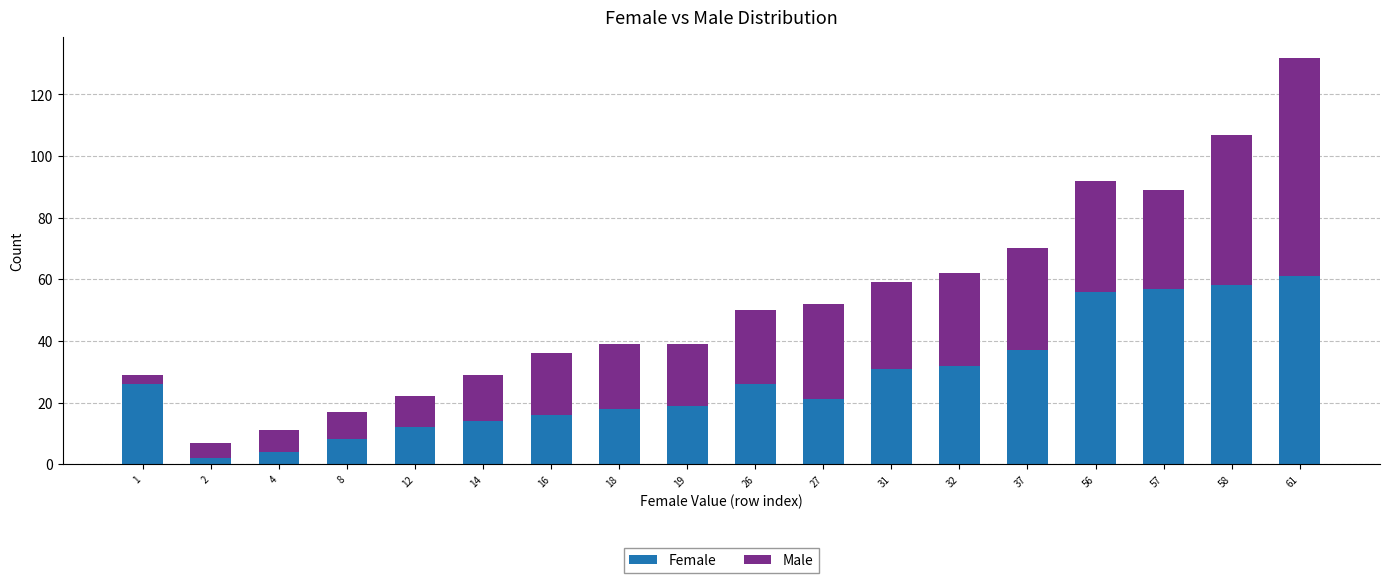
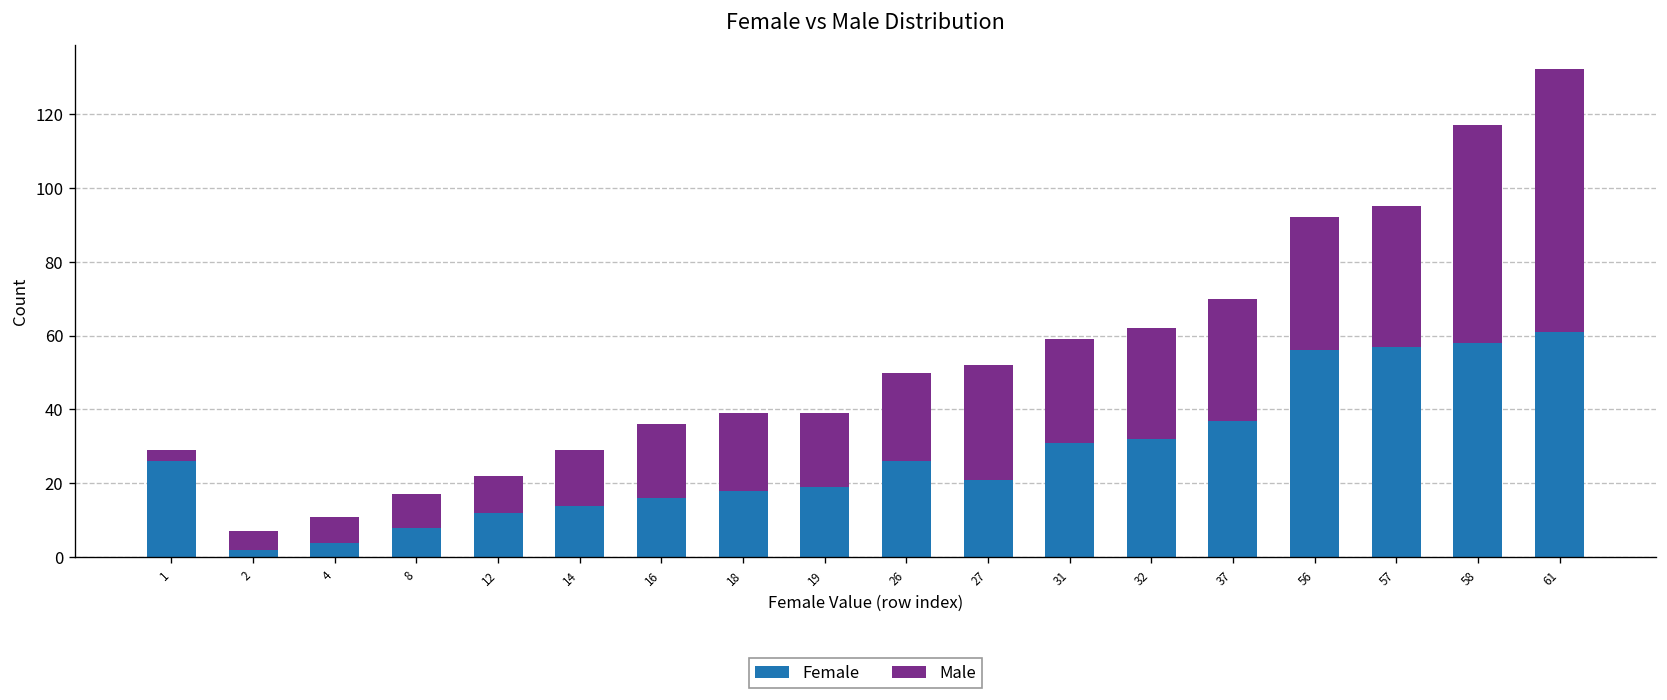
  {
    "Female": {
      "1": 26,
      "2": 2,
      "4": 4,
      "8": 8,
      "12": 12,
      "14": 14,
      "16": 16,
      "18": 18,
      "19": 19,
      "26": 26,
      "27": 21,
      "31": 31,
      "32": 32,
      "37": 37,
      "56": 56,
      "57": 57,
      "58": 58,
      "61": 61
    },
    "Male": {
      "1": 3,
      "2": 5,
      "4": 7,
      "8": 9,
      "12": 10,
      "14": 15,
      "16": 20,
      "18": 21,
      "19": 20,
      "26": 24,
      "27": 31,
      "31": 28,
      "32": 30,
      "37": 33,
      "56": 36,
-     "57": 32,
-     "58": 49,
+     "57": 38,
+     "58": 59,
      "61": 71
    }
  }
